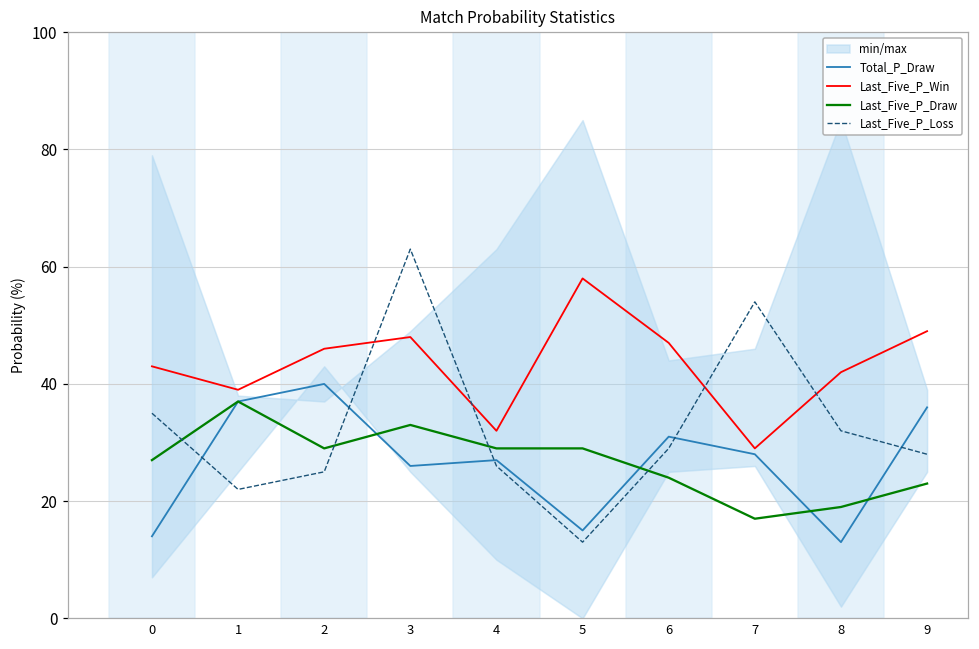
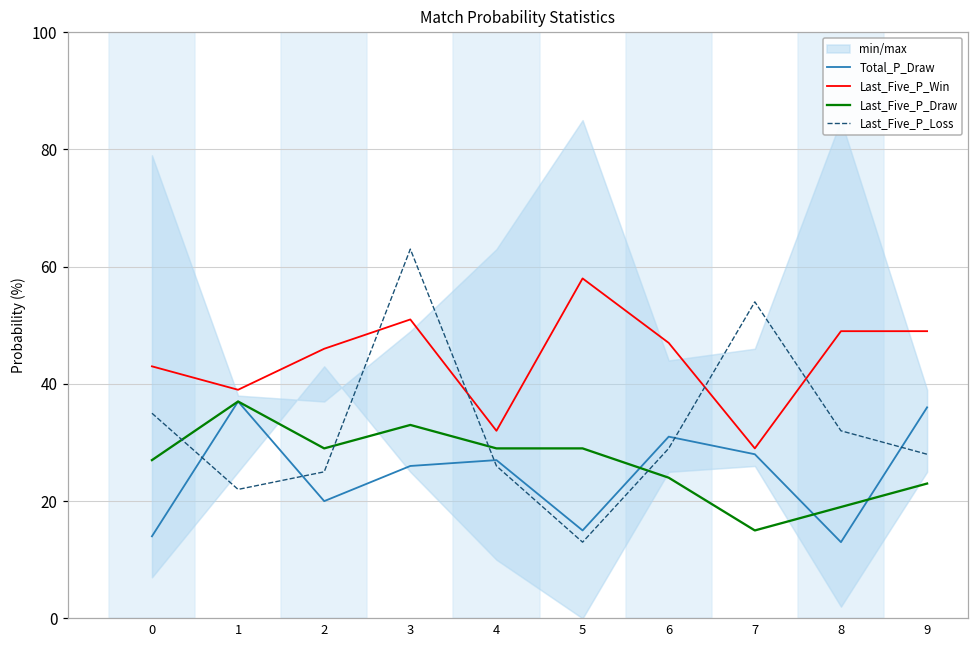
  {
    "Total_P_Draw": {
      "0": 14,
-     "2": 40,
+     "2": 20,
      "3": 26,
      "4": 27,
      "5": 15,
      "6": 31,
      "7": 28,
      "8": 13,
      "9": 36
    },
    "Last_Five_P_Win": {
      "0": 43,
      "1": 39,
      "2": 46,
-     "3": 48,
+     "3": 51,
      "4": 32,
      "5": 58,
      "6": 47,
      "7": 29,
-     "8": 42,
+     "8": 49,
      "9": 49
    },
    "Last_Five_P_Draw": {
      "0": 27,
      "2": 29,
      "3": 33,
      "4": 29,
      "5": 29,
      "6": 24,
-     "7": 17,
+     "7": 15,
      "8": 19,
      "9": 23
    },
    "Last_Five_P_Loss": {
      "0": 35,
      "1": 22,
      "2": 25,
      "3": 63,
      "4": 26,
      "5": 13,
      "6": 29,
      "7": 54,
      "8": 32,
      "9": 28
    }
  }
